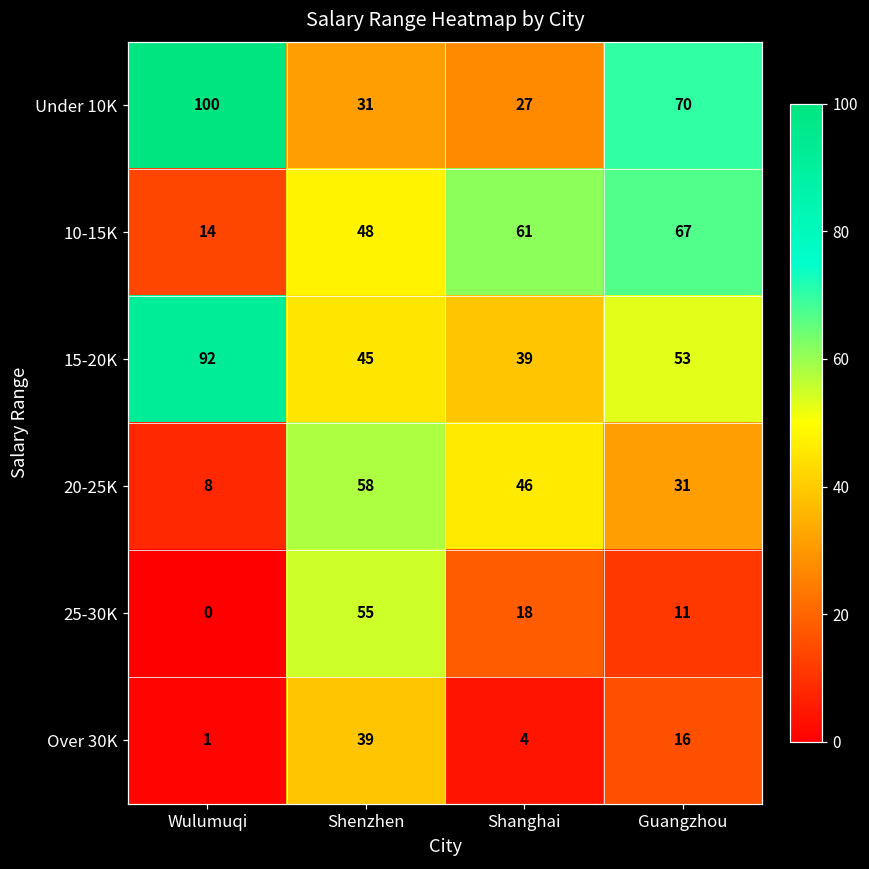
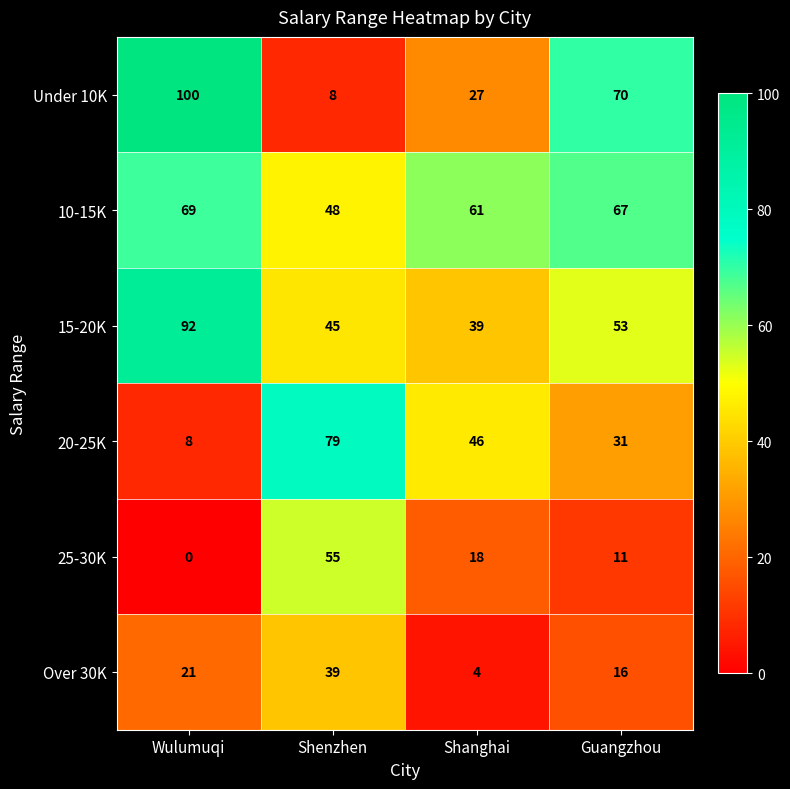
  {
    "Under 10K": {
      "Wulumuqi": 100,
-     "Shenzhen": 31,
+     "Shenzhen": 8,
      "Shanghai": 27,
      "Guangzhou": 70
    },
    "10-15K": {
-     "Wulumuqi": 14,
+     "Wulumuqi": 69,
      "Shenzhen": 48,
      "Shanghai": 61,
      "Guangzhou": 67
    },
    "15-20K": {
      "Wulumuqi": 92,
      "Shenzhen": 45,
      "Shanghai": 39,
      "Guangzhou": 53
    },
    "20-25K": {
      "Wulumuqi": 8,
-     "Shenzhen": 58,
+     "Shenzhen": 79,
      "Shanghai": 46,
      "Guangzhou": 31
    },
    "25-30K": {
      "Wulumuqi": 0,
      "Shenzhen": 55,
      "Shanghai": 18,
      "Guangzhou": 11
    },
    "Over 30K": {
-     "Wulumuqi": 1,
+     "Wulumuqi": 21,
      "Shenzhen": 39,
      "Shanghai": 4,
      "Guangzhou": 16
    }
  }
